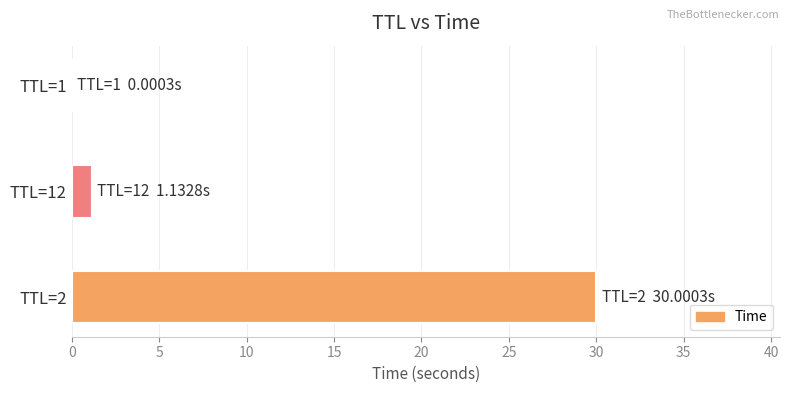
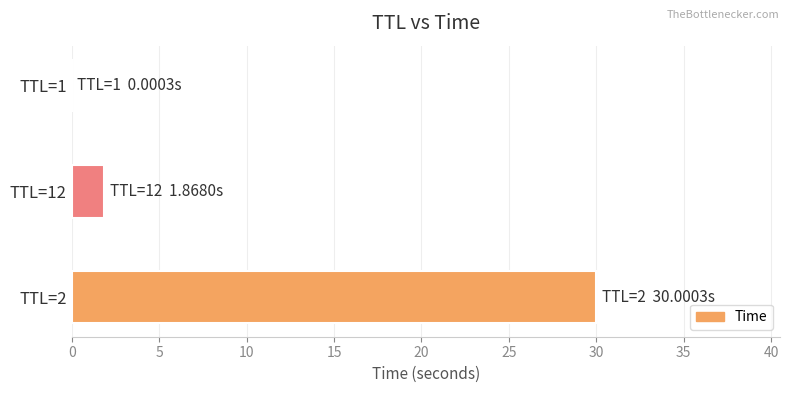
  {
    "TTL=1": "0.0003s",
-   "TTL=12": "1.1328s"
+   "TTL=12": "1.8680s"
  }
